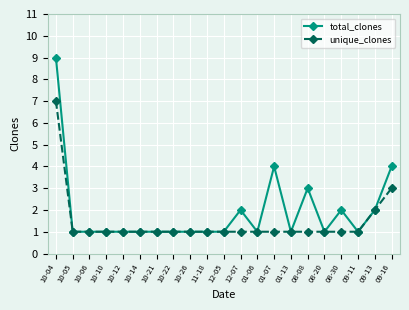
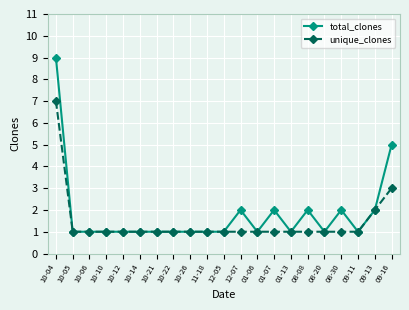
  {
    "total_clones": {
      "10-04": 9,
      "12-07": 2,
-     "01-07": 4,
-     "08-08": 3,
+     "01-07": 2,
+     "08-08": 2,
      "08-30": 2,
-     "09-16": 4
+     "09-16": 5
    },
    "unique_clones": {
      "10-04": 7,
      "12-07": 1,
      "01-07": 1,
      "08-08": 1,
      "08-30": 1,
      "09-16": 3
    }
  }
